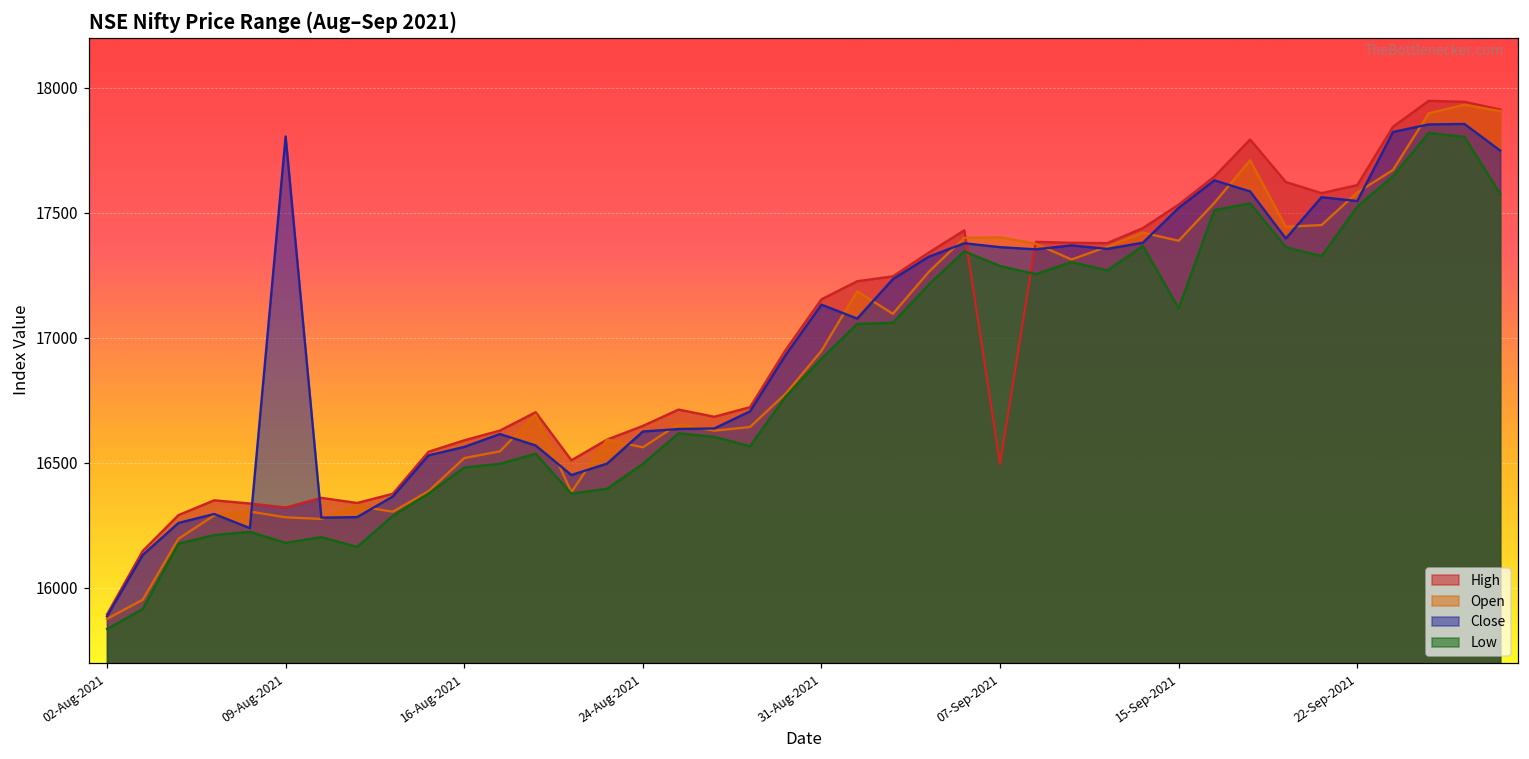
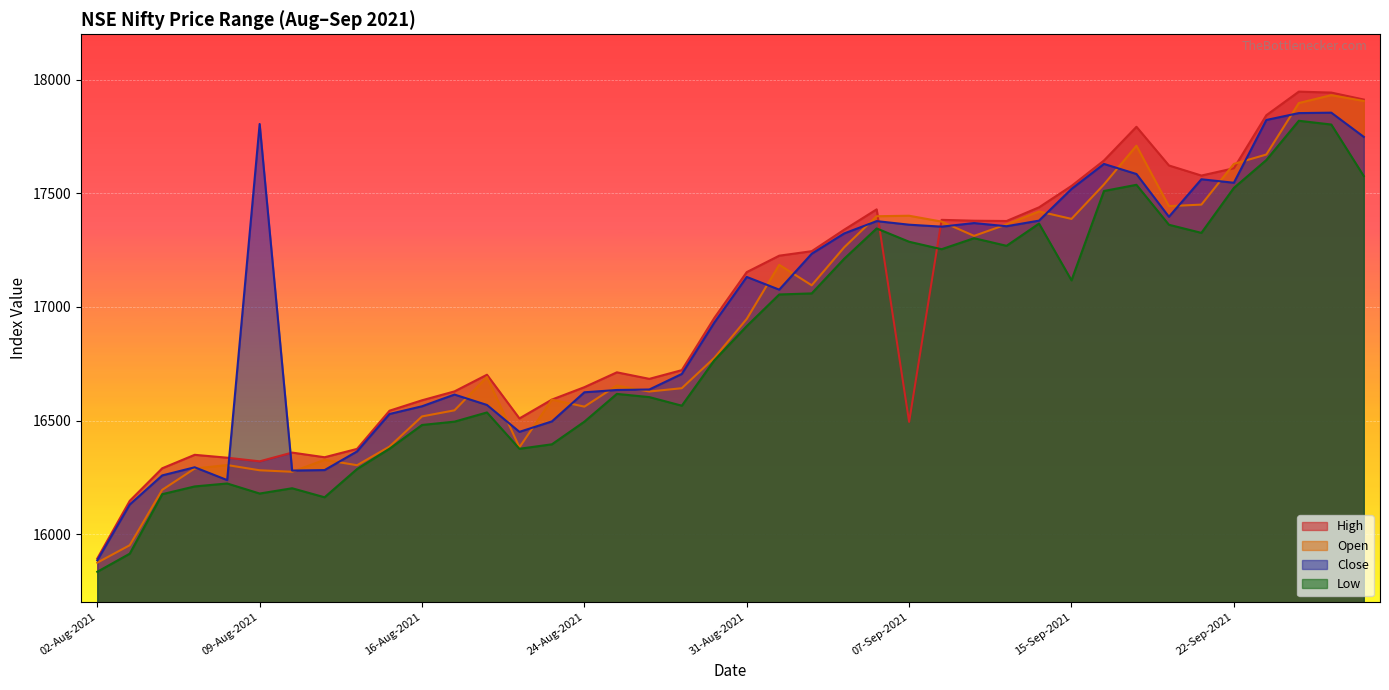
  {
    "Open": {
      "09-Aug-2021": 16280,
      "16-Aug-2021": 16520,
      "24-Aug-2021": 16560,
      "31-Aug-2021": 16950,
      "07-Sep-2021": 17400,
      "15-Sep-2021": 17390,
-     "22-Sep-2021": 17580
+     "22-Sep-2021": 17630
    },
    "Close": {
      "09-Aug-2021": 17810,
      "16-Aug-2021": 16560,
      "24-Aug-2021": 16620,
      "31-Aug-2021": 17130,
      "07-Sep-2021": 17360,
      "15-Sep-2021": 17520,
      "22-Sep-2021": 17550
    },
    "Low": {
      "02-Aug-2021": 15830,
      "09-Aug-2021": 16180,
      "16-Aug-2021": 16480,
      "24-Aug-2021": 16500,
      "31-Aug-2021": 16920,
      "15-Sep-2021": 17120,
      "22-Sep-2021": 17520
    }
  }
